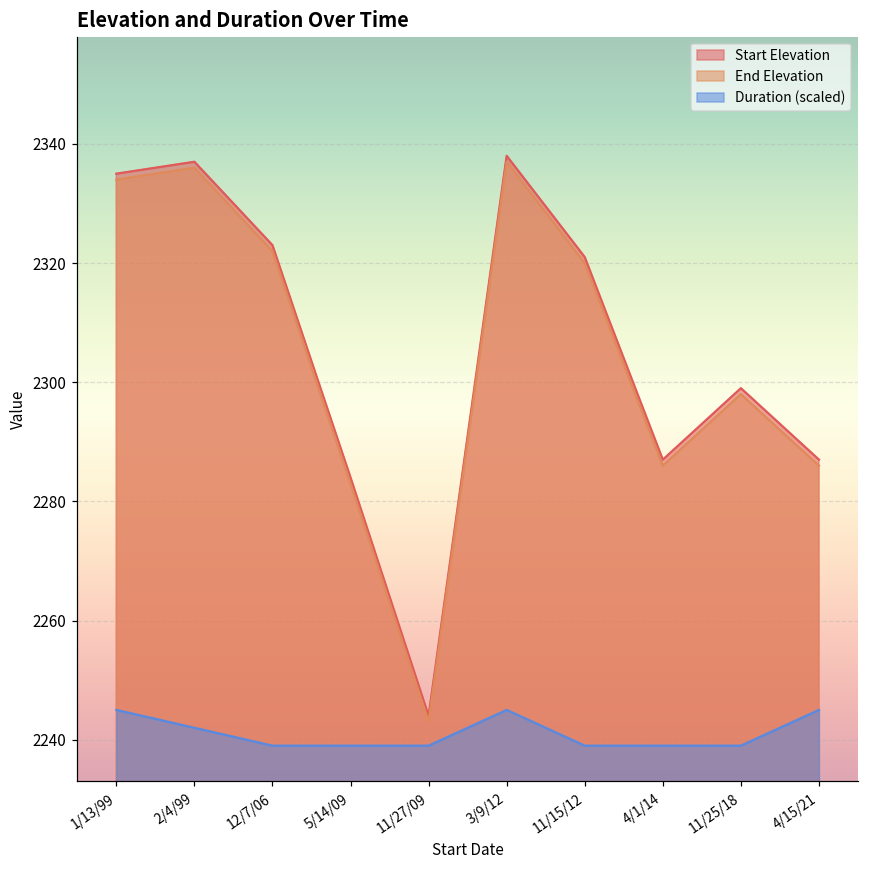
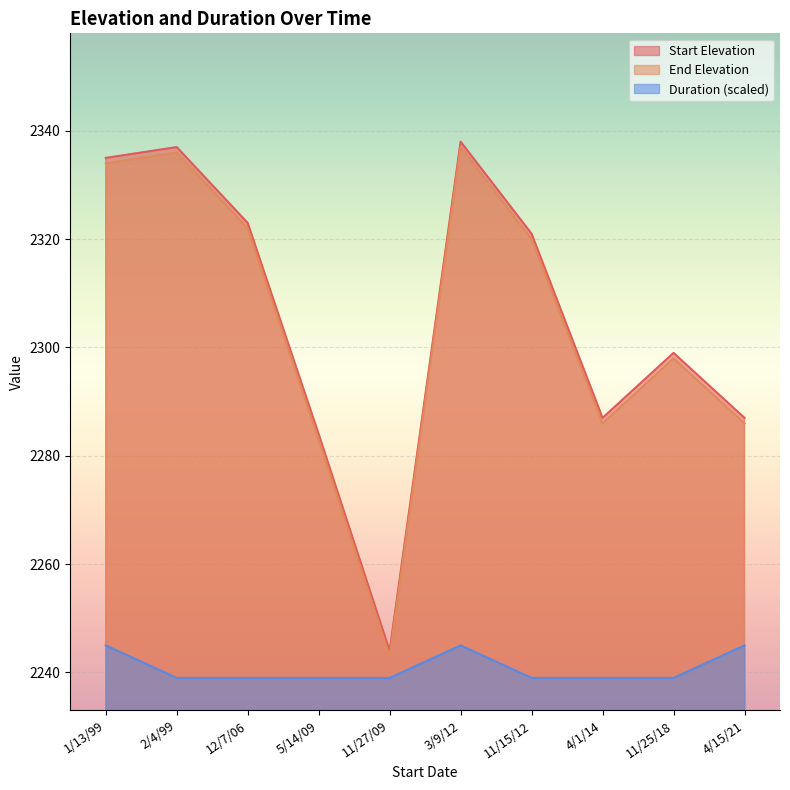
  {
    "Duration (scaled)": {
      "1/13/99": 2245,
-     "2/4/99": 2242,
+     "2/4/99": 2239,
      "12/7/06": 2239,
      "5/14/09": 2239,
      "11/27/09": 2239,
      "3/9/12": 2245,
      "11/15/12": 2239,
      "4/1/14": 2239,
      "11/25/18": 2239,
      "4/15/21": 2245
    }
  }
